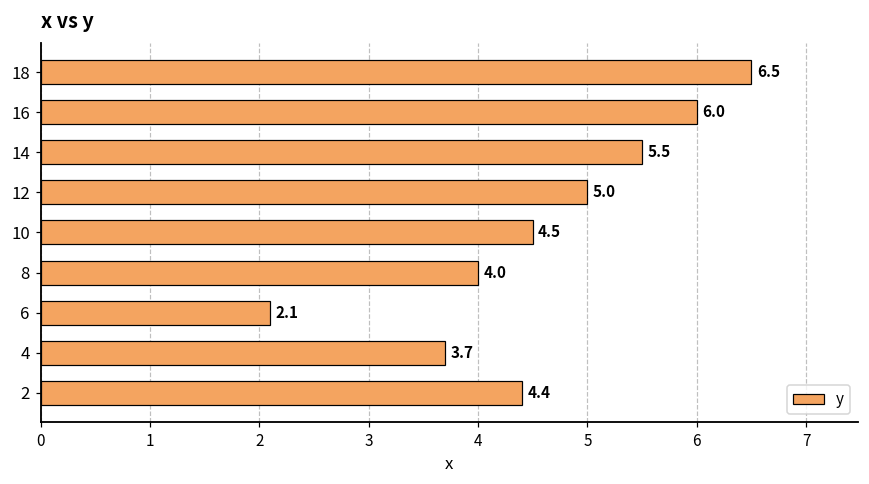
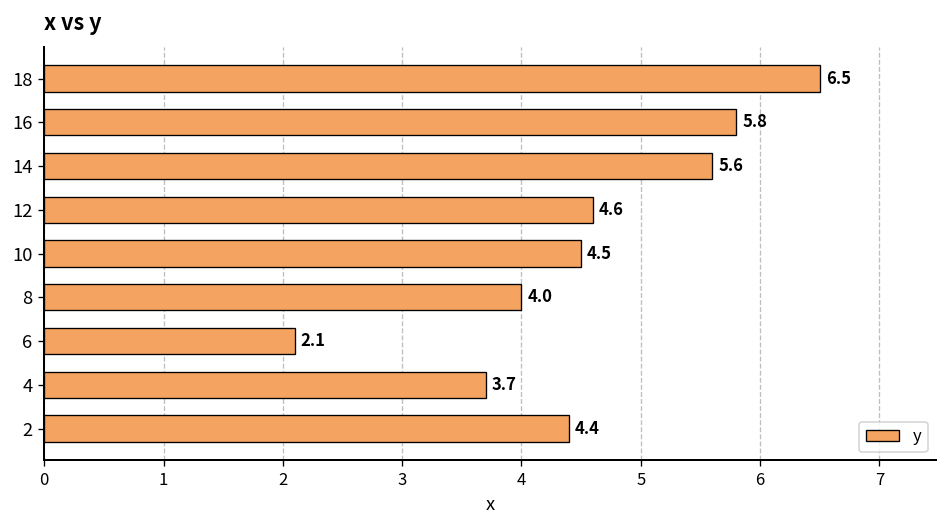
  {
    "18": 6.5,
-   "16": 6.0,
-   "14": 5.5,
-   "12": 5.0,
+   "16": 5.8,
+   "14": 5.6,
+   "12": 4.6,
    "10": 4.5,
    "8": 4.0,
    "6": 2.1,
    "4": 3.7,
    "2": 4.4
  }
